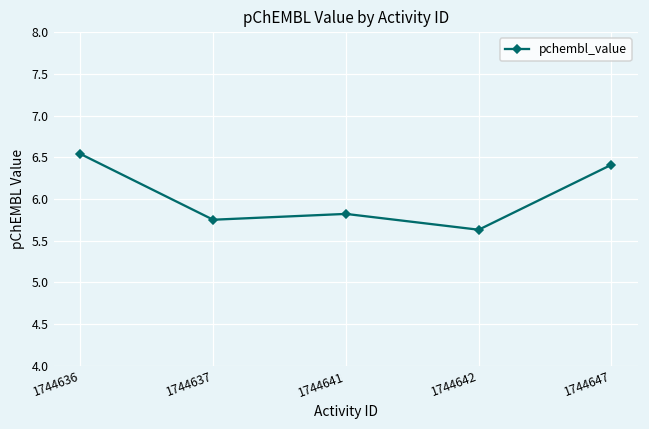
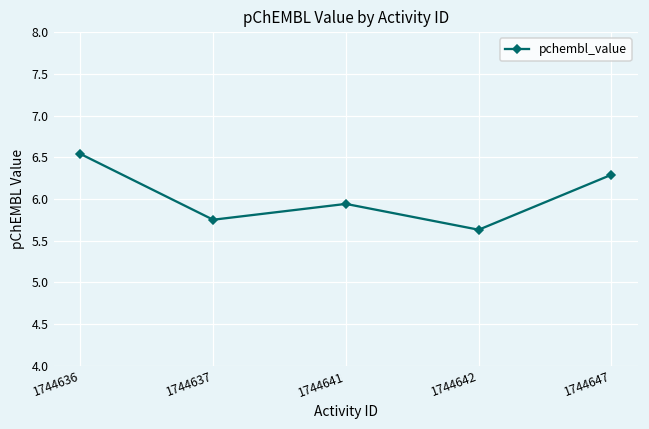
  {
    "1744636": 6.5,
    "1744637": 5.8,
-   "1744641": 5.8,
+   "1744641": 5.9,
    "1744642": 5.6,
-   "1744647": 6.4
+   "1744647": 6.3
  }
